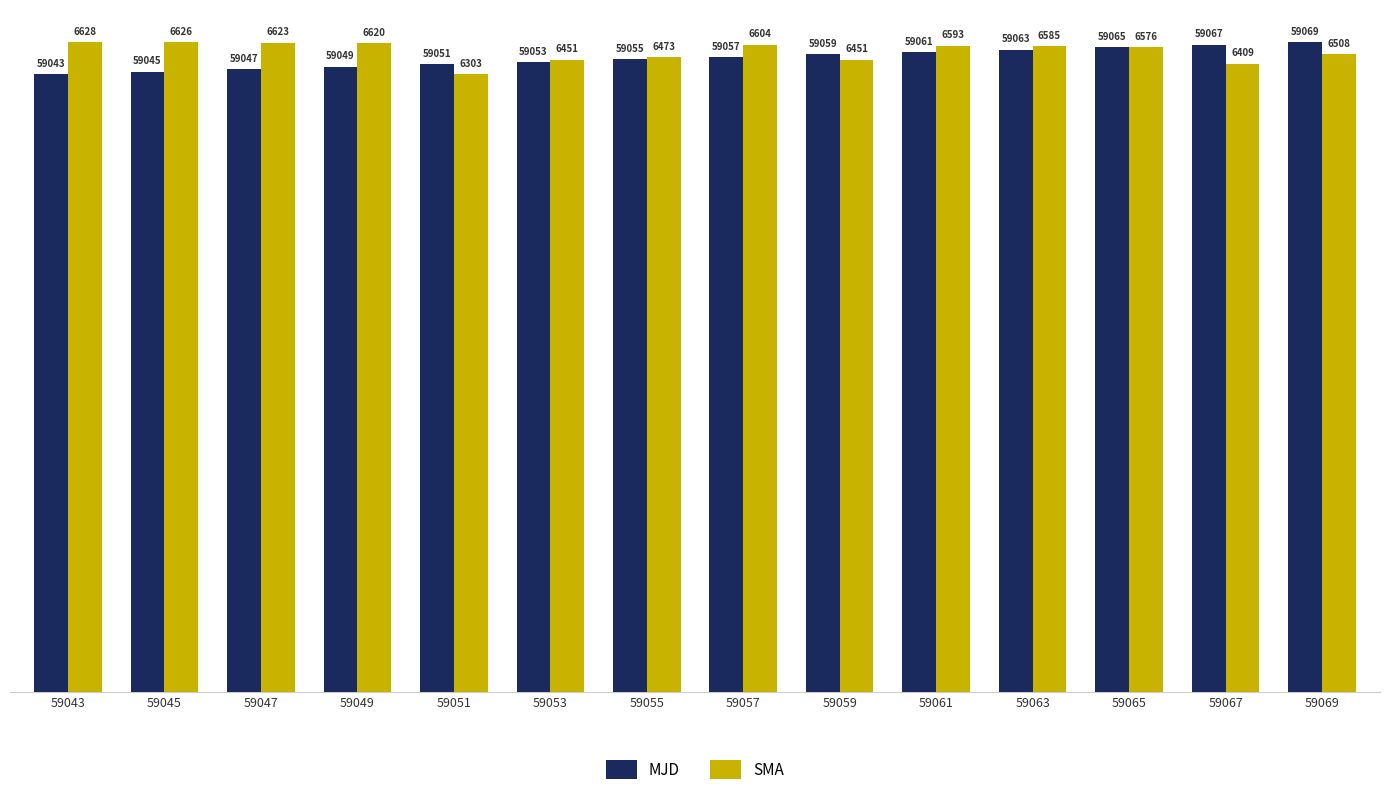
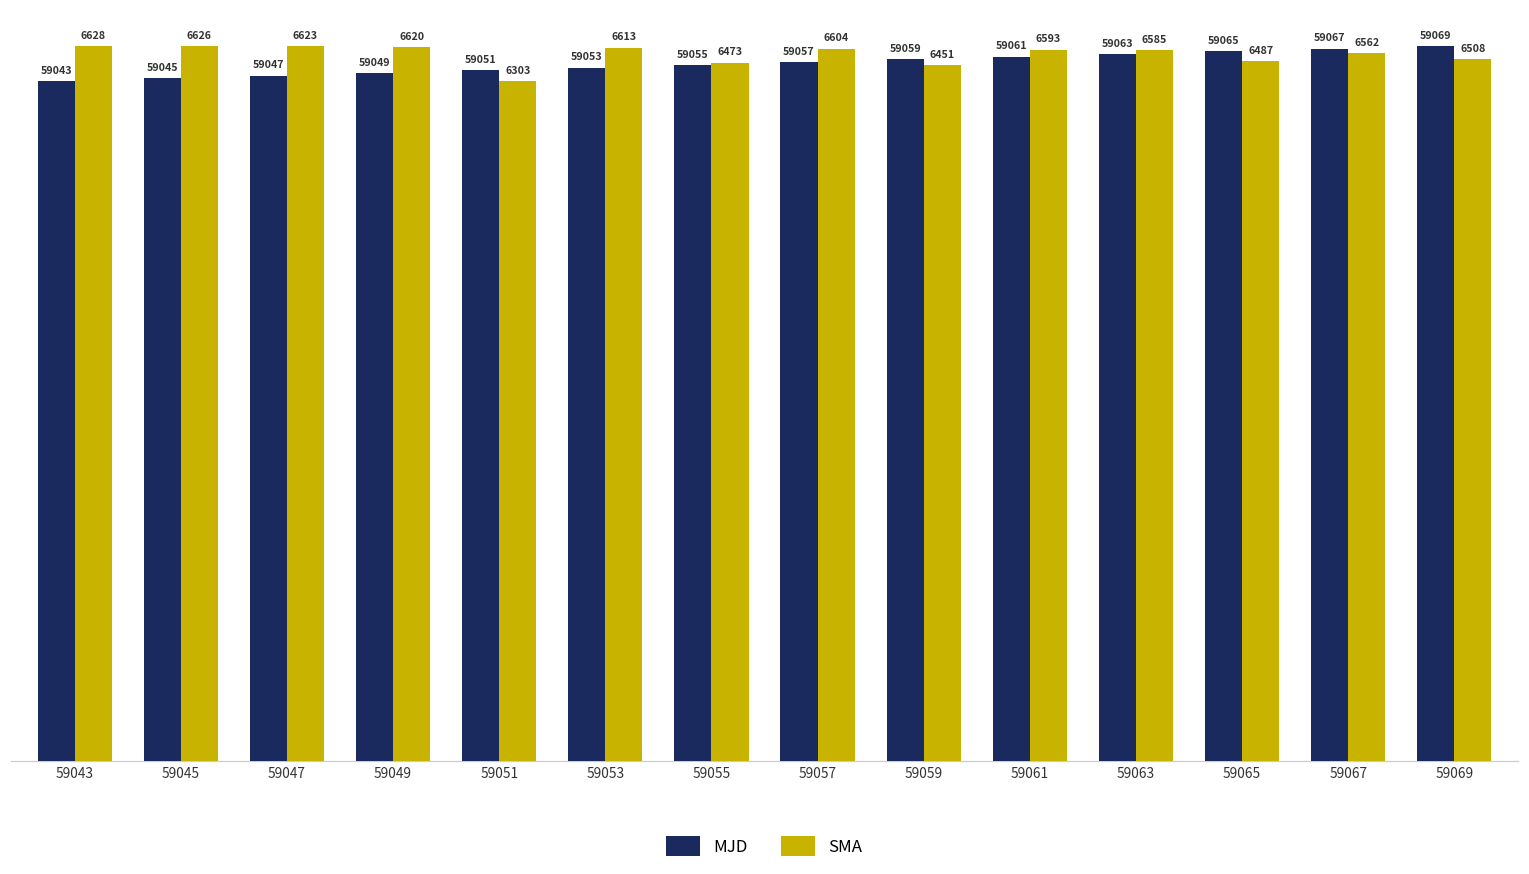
  {
    "SMA": {
      "59043": 6628,
      "59045": 6626,
      "59047": 6623,
      "59049": 6620,
      "59051": 6303,
-     "59053": 6451,
+     "59053": 6613,
      "59055": 6473,
      "59057": 6604,
      "59059": 6451,
      "59061": 6593,
      "59063": 6585,
-     "59065": 6576,
-     "59067": 6409,
+     "59065": 6487,
+     "59067": 6562,
      "59069": 6508
    }
  }
